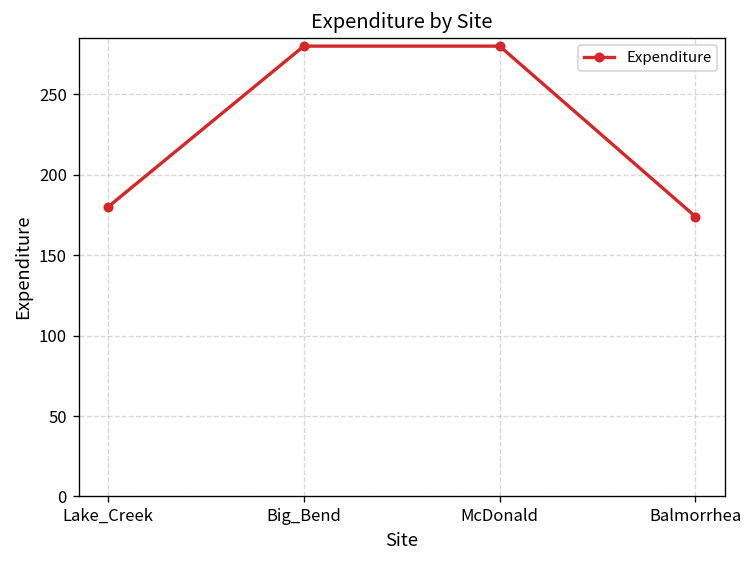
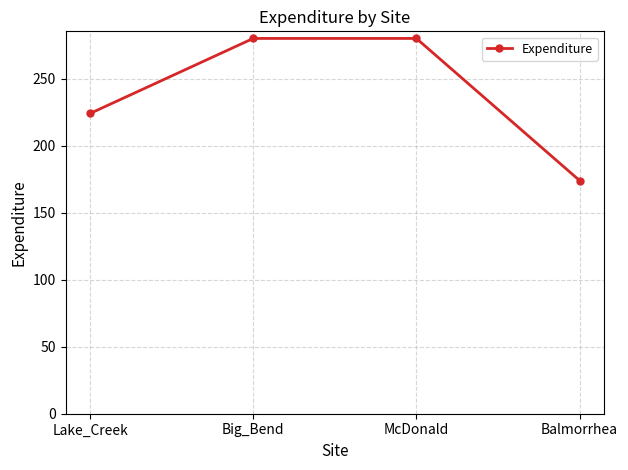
  {
-   "Lake_Creek": 180,
+   "Lake_Creek": 224,
    "Big_Bend": 280,
    "McDonald": 280,
    "Balmorrhea": 174
  }
